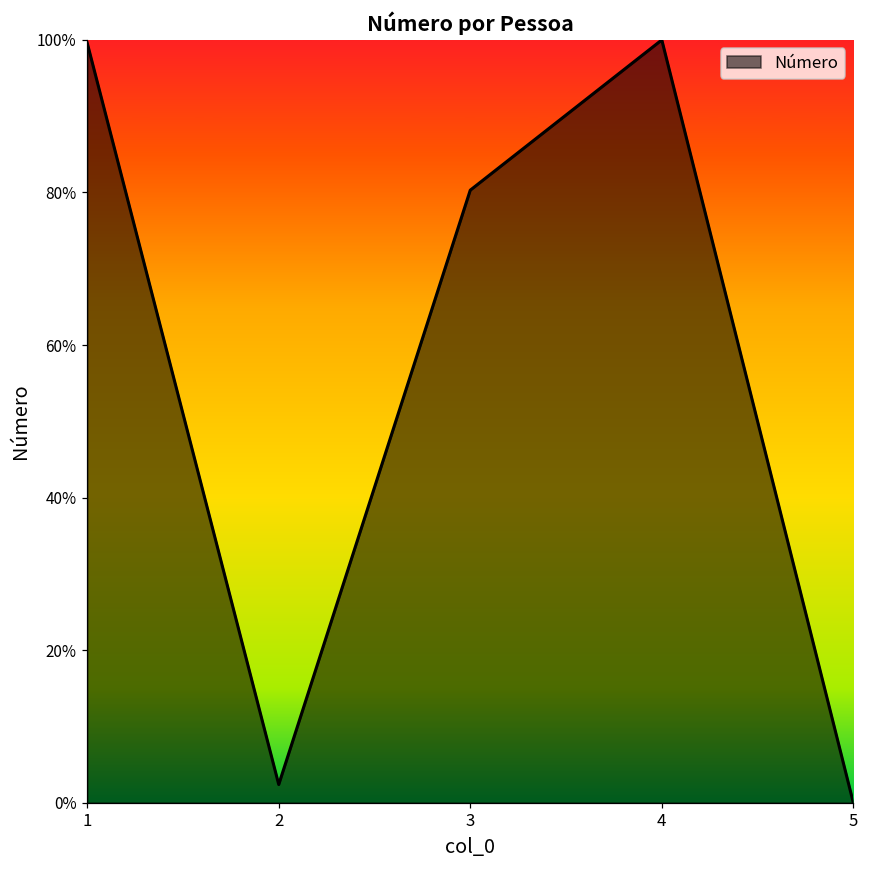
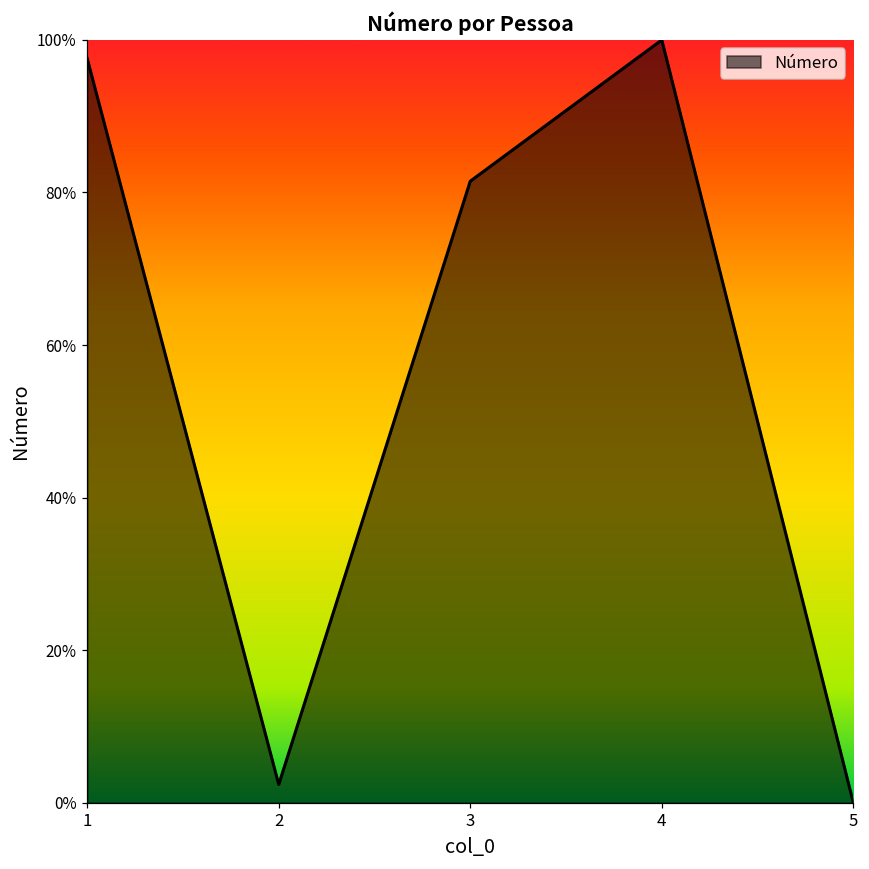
  {
-   "1": "100%",
+   "1": "98%",
    "2": "2%",
-   "3": "80%",
+   "3": "81%",
    "4": "100%",
    "5": "0%"
  }
